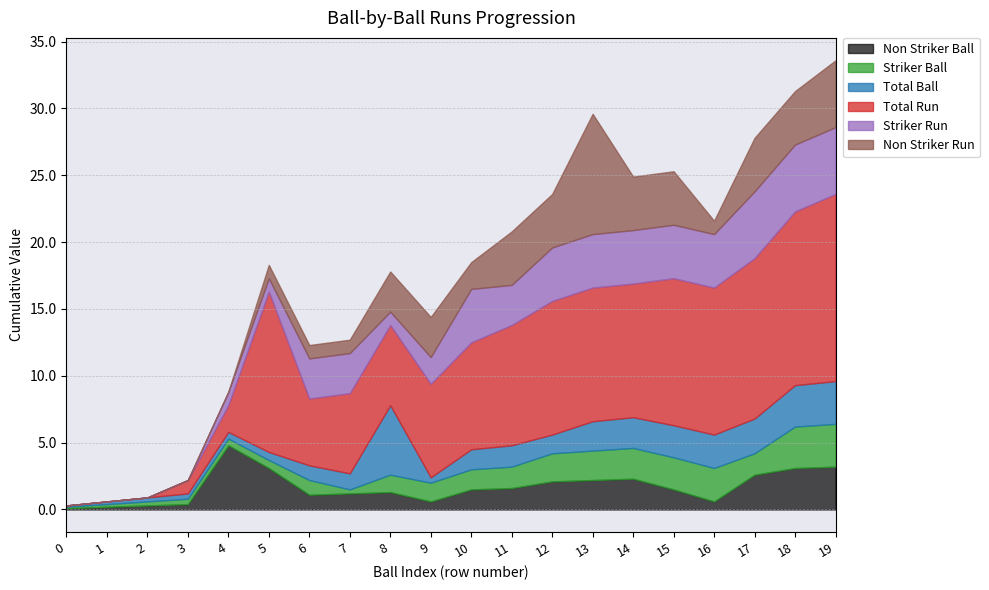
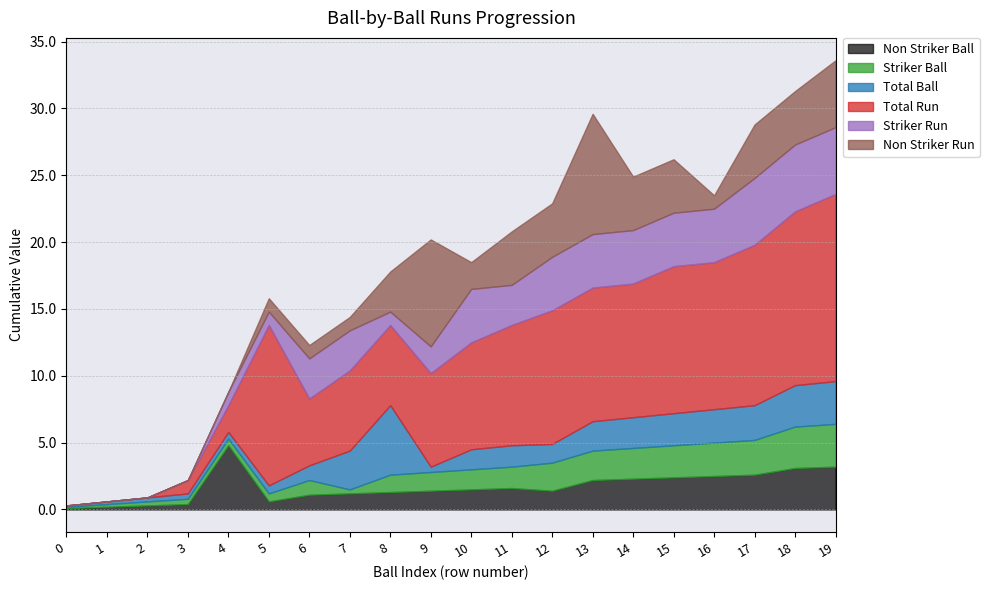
  {
    "Non Striker Ball": {
      "1": 0.2,
      "2": 0.3,
      "3": 0.4,
      "4": 4.8,
-     "5": 3.1,
+     "5": 0.6,
      "6": 1.1,
      "7": 1.2,
      "8": 1.3,
-     "9": 0.6,
+     "9": 1.4,
      "10": 1.5,
      "11": 1.6,
-     "12": 2.1,
+     "12": 1.4,
      "13": 2.2,
      "14": 2.3,
-     "15": 1.5,
-     "16": 0.6,
+     "15": 2.4,
+     "16": 2.5,
      "17": 2.6,
      "18": 3.1,
      "19": 3.2
    },
    "Striker Ball": {
      "1": 0.2,
      "2": 0.3,
      "3": 0.4,
      "4": 0.5,
      "5": 0.6,
      "6": 1.1,
      "7": 0.3,
      "8": 1.3,
      "9": 1.4,
      "10": 1.5,
      "11": 1.6,
      "12": 2.1,
      "13": 2.2,
      "14": 2.3,
      "15": 2.4,
      "16": 2.5,
-     "17": 1.6,
+     "17": 2.6,
      "18": 3.1,
      "19": 3.2
    },
    "Total Ball": {
      "3": 0.4,
      "4": 0.5,
      "5": 0.6,
      "6": 1.1,
-     "7": 1.2,
+     "7": 2.9,
      "8": 5.2,
      "9": 0.4,
      "10": 1.5,
      "11": 1.6,
      "12": 1.4,
      "13": 2.2,
      "14": 2.3,
      "15": 2.4,
      "16": 2.5,
      "17": 2.6,
      "18": 3.1,
      "19": 3.2
    },
    "Total Run": {
      "4": 2.0,
      "5": 12.0,
      "6": 5.0,
      "7": 6.0,
      "8": 6.0,
      "9": 7.0,
      "10": 8.0,
      "11": 9.0,
      "12": 10.0,
      "13": 10.0,
      "14": 10.0,
      "15": 11.0,
      "16": 11.0,
      "17": 12.0,
      "18": 13.0,
      "19": 14.0
    },
    "Striker Run": {
      "5": 1.0,
      "6": 3.0,
      "7": 3.0,
      "8": 1.0,
      "9": 2.0,
      "10": 4.0,
      "11": 3.0,
      "12": 4.0,
      "13": 4.0,
      "14": 4.0,
      "15": 4.0,
      "16": 4.0,
      "17": 5.0,
      "18": 5.0,
      "19": 5.0
    },
    "Non Striker Run": {
      "5": 1,
      "6": 1,
      "7": 1,
      "8": 3,
-     "9": 3,
+     "9": 8,
      "10": 2,
      "11": 4,
      "12": 4,
      "13": 9,
      "14": 4,
      "15": 4,
      "16": 1,
      "17": 4,
      "18": 4,
      "19": 5
    }
  }
